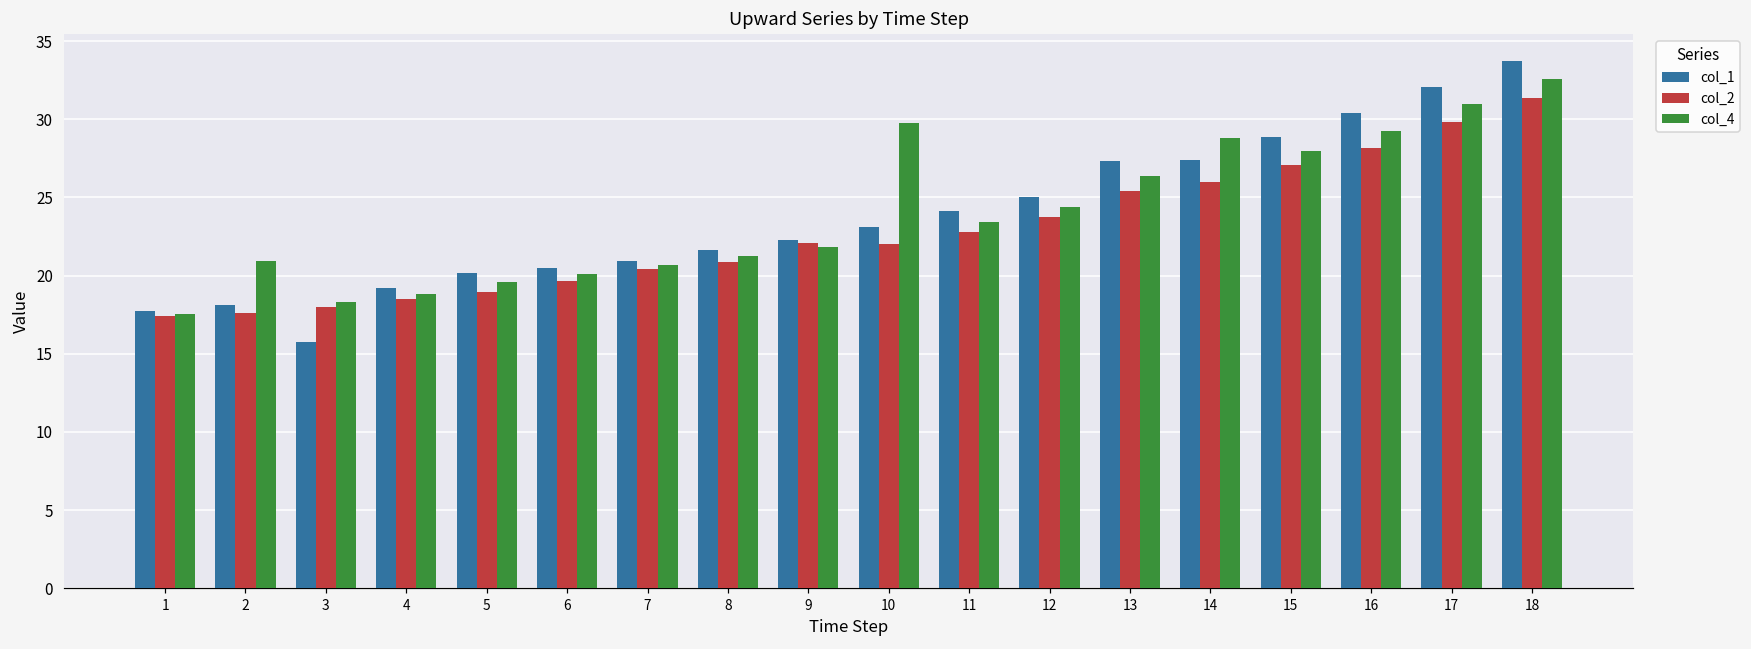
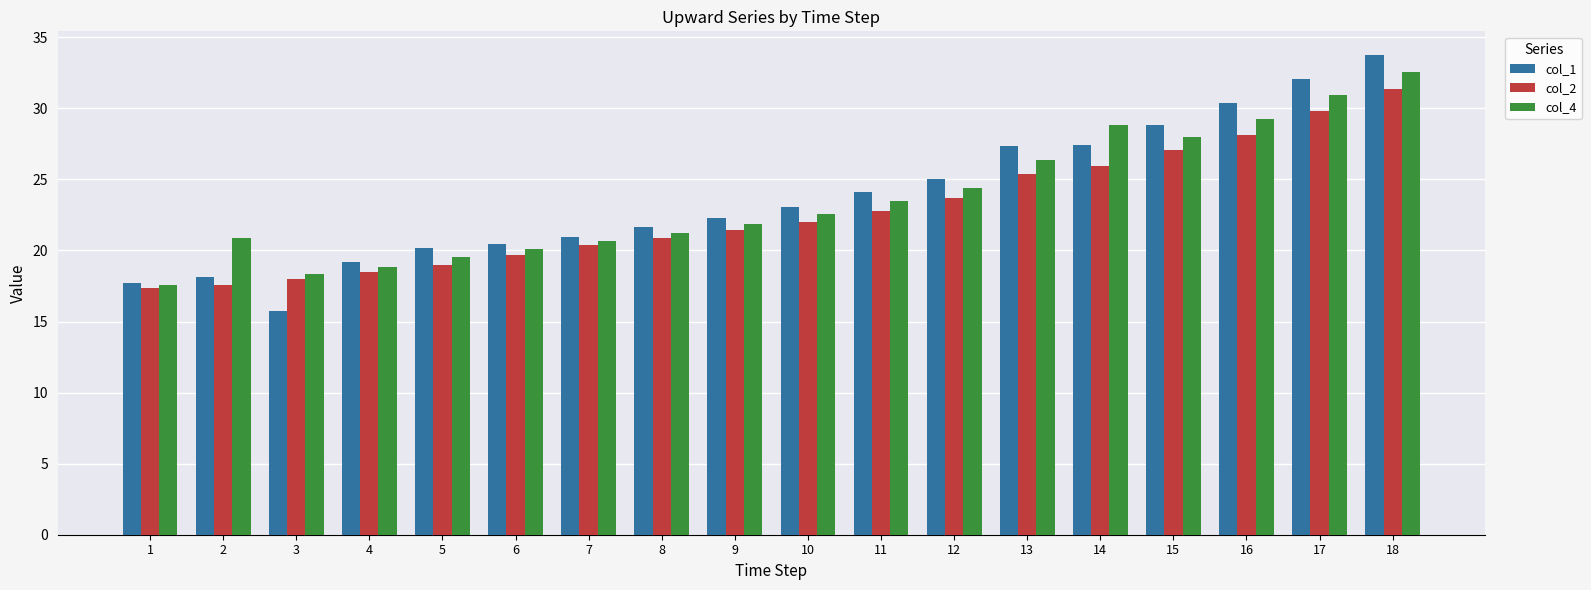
  {
    "col_1": {
      "1": 17.7,
      "2": 18.1,
      "3": 15.7,
      "4": 19.2,
      "5": 20.2,
      "6": 20.5,
      "7": 21.0,
      "8": 21.6,
      "9": 22.3,
      "10": 23.1,
      "11": 24.1,
      "12": 25.1,
      "13": 27.3,
      "14": 27.4,
      "15": 28.9,
      "16": 30.4,
      "17": 32.1,
      "18": 33.7
    },
    "col_2": {
      "1": 17.4,
      "2": 17.6,
      "3": 18.0,
      "4": 18.5,
      "5": 19.0,
      "6": 19.7,
      "7": 20.4,
      "8": 20.9,
-     "9": 22.1,
+     "9": 21.4,
      "10": 22.0,
      "11": 22.8,
      "12": 23.7,
      "13": 25.4,
      "14": 26.0,
      "15": 27.1,
      "16": 28.1,
      "17": 29.8,
      "18": 31.4
    },
    "col_4": {
      "1": 17.6,
      "2": 20.9,
      "3": 18.3,
      "4": 18.8,
      "5": 19.6,
      "6": 20.1,
      "7": 20.7,
      "8": 21.3,
      "9": 21.9,
-     "10": 29.8,
+     "10": 22.6,
      "11": 23.5,
      "12": 24.4,
      "13": 26.4,
      "14": 28.8,
      "15": 28.0,
      "16": 29.3,
      "17": 30.9,
      "18": 32.5
    }
  }
